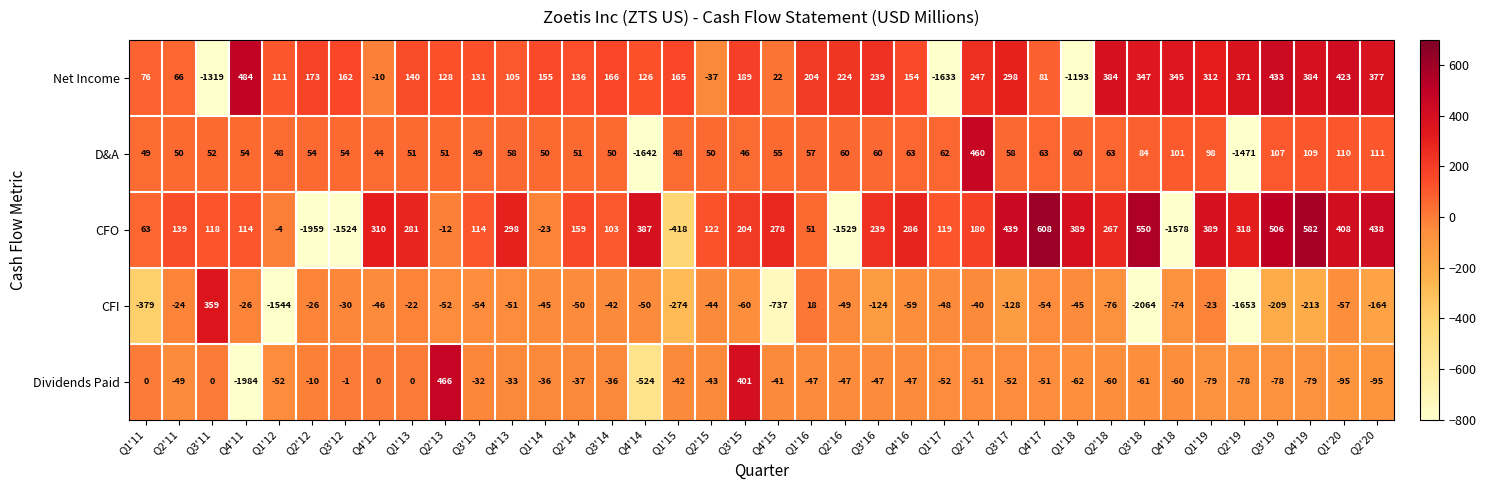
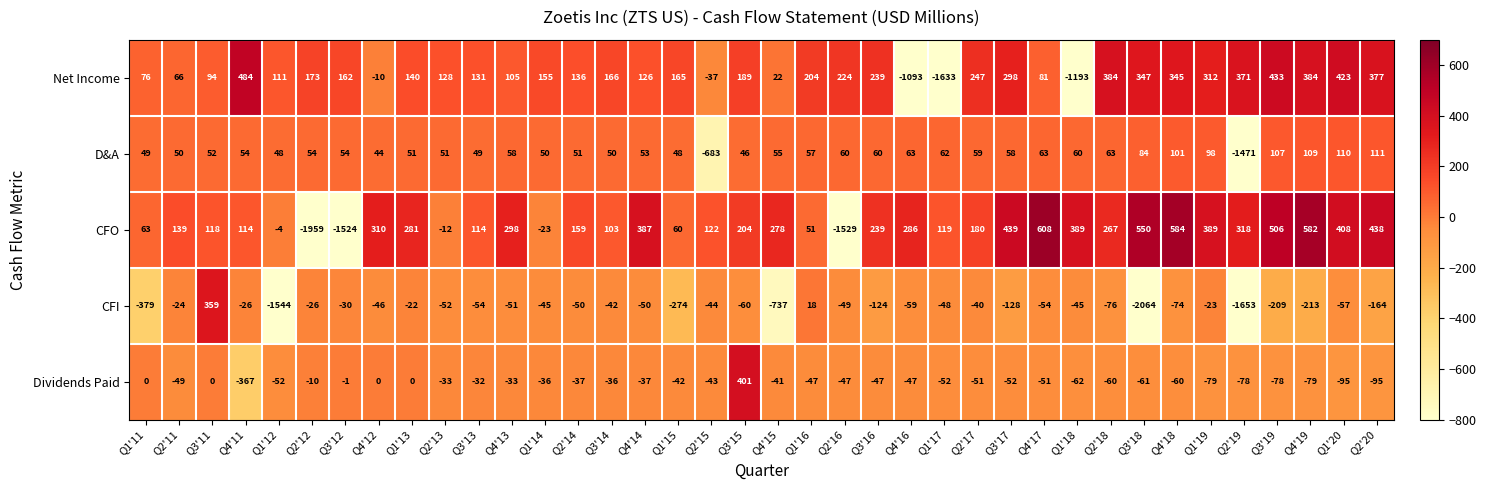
  {
    "Net Income": {
      "Q1'11": 76,
      "Q2'11": 66,
-     "Q3'11": -1319,
+     "Q3'11": 94,
      "Q4'11": 484,
      "Q1'12": 111,
      "Q2'12": 173,
      "Q3'12": 162,
      "Q4'12": -10,
      "Q1'13": 140,
      "Q2'13": 128,
      "Q3'13": 131,
      "Q4'13": 105,
      "Q1'14": 155,
      "Q2'14": 136,
      "Q3'14": 166,
      "Q4'14": 126,
      "Q1'15": 165,
      "Q2'15": -37,
      "Q3'15": 189,
      "Q4'15": 22,
      "Q1'16": 204,
      "Q2'16": 224,
      "Q3'16": 239,
-     "Q4'16": 154,
+     "Q4'16": -1093,
      "Q1'17": -1633,
      "Q2'17": 247,
      "Q3'17": 298,
      "Q4'17": 81,
      "Q1'18": -1193,
      "Q2'18": 384,
      "Q3'18": 347,
      "Q4'18": 345,
      "Q1'19": 312,
      "Q2'19": 371,
      "Q3'19": 433,
      "Q4'19": 384,
      "Q1'20": 423,
      "Q2'20": 377
    },
    "D&A": {
      "Q1'11": 49,
      "Q2'11": 50,
      "Q3'11": 52,
      "Q4'11": 54,
      "Q1'12": 48,
      "Q2'12": 54,
      "Q3'12": 54,
      "Q4'12": 44,
      "Q1'13": 51,
      "Q2'13": 51,
      "Q3'13": 49,
      "Q4'13": 58,
      "Q1'14": 50,
      "Q2'14": 51,
      "Q3'14": 50,
-     "Q4'14": -1642,
+     "Q4'14": 53,
      "Q1'15": 48,
-     "Q2'15": 50,
+     "Q2'15": -683,
      "Q3'15": 46,
      "Q4'15": 55,
      "Q1'16": 57,
      "Q2'16": 60,
      "Q3'16": 60,
      "Q4'16": 63,
      "Q1'17": 62,
-     "Q2'17": 460,
+     "Q2'17": 59,
      "Q3'17": 58,
      "Q4'17": 63,
      "Q1'18": 60,
      "Q2'18": 63,
      "Q3'18": 84,
      "Q4'18": 101,
      "Q1'19": 98,
      "Q2'19": -1471,
      "Q3'19": 107,
      "Q4'19": 109,
      "Q1'20": 110,
      "Q2'20": 111
    },
    "CFO": {
      "Q1'11": 63,
      "Q2'11": 139,
      "Q3'11": 118,
      "Q4'11": 114,
      "Q1'12": -4,
      "Q2'12": -1959,
      "Q3'12": -1524,
      "Q4'12": 310,
      "Q1'13": 281,
      "Q2'13": -12,
      "Q3'13": 114,
      "Q4'13": 298,
      "Q1'14": -23,
      "Q2'14": 159,
      "Q3'14": 103,
      "Q4'14": 387,
-     "Q1'15": -418,
+     "Q1'15": 60,
      "Q2'15": 122,
      "Q3'15": 204,
      "Q4'15": 278,
      "Q1'16": 51,
      "Q2'16": -1529,
      "Q3'16": 239,
      "Q4'16": 286,
      "Q1'17": 119,
      "Q2'17": 180,
      "Q3'17": 439,
      "Q4'17": 608,
      "Q1'18": 389,
      "Q2'18": 267,
      "Q3'18": 550,
-     "Q4'18": -1578,
+     "Q4'18": 584,
      "Q1'19": 389,
      "Q2'19": 318,
      "Q3'19": 506,
      "Q4'19": 582,
      "Q1'20": 408,
      "Q2'20": 438
    },
    "CFI": {
      "Q1'11": -379,
      "Q2'11": -24,
      "Q3'11": 359,
      "Q4'11": -26,
      "Q1'12": -1544,
      "Q2'12": -26,
      "Q3'12": -30,
      "Q4'12": -46,
      "Q1'13": -22,
      "Q2'13": -52,
      "Q3'13": -54,
      "Q4'13": -51,
      "Q1'14": -45,
      "Q2'14": -50,
      "Q3'14": -42,
      "Q4'14": -50,
      "Q1'15": -274,
      "Q2'15": -44,
      "Q3'15": -60,
      "Q4'15": -737,
      "Q1'16": 18,
      "Q2'16": -49,
      "Q3'16": -124,
      "Q4'16": -59,
      "Q1'17": -48,
      "Q2'17": -40,
      "Q3'17": -128,
      "Q4'17": -54,
      "Q1'18": -45,
      "Q2'18": -76,
      "Q3'18": -2064,
      "Q4'18": -74,
      "Q1'19": -23,
      "Q2'19": -1653,
      "Q3'19": -209,
      "Q4'19": -213,
      "Q1'20": -57,
      "Q2'20": -164
    },
    "Dividends Paid": {
      "Q1'11": 0,
      "Q2'11": -49,
      "Q3'11": 0,
-     "Q4'11": -1984,
+     "Q4'11": -367,
      "Q1'12": -52,
      "Q2'12": -10,
      "Q3'12": -1,
      "Q4'12": 0,
      "Q1'13": 0,
-     "Q2'13": 466,
+     "Q2'13": -33,
      "Q3'13": -32,
      "Q4'13": -33,
      "Q1'14": -36,
      "Q2'14": -37,
      "Q3'14": -36,
-     "Q4'14": -524,
+     "Q4'14": -37,
      "Q1'15": -42,
      "Q2'15": -43,
      "Q3'15": 401,
      "Q4'15": -41,
      "Q1'16": -47,
      "Q2'16": -47,
      "Q3'16": -47,
      "Q4'16": -47,
      "Q1'17": -52,
      "Q2'17": -51,
      "Q3'17": -52,
      "Q4'17": -51,
      "Q1'18": -62,
      "Q2'18": -60,
      "Q3'18": -61,
      "Q4'18": -60,
      "Q1'19": -79,
      "Q2'19": -78,
      "Q3'19": -78,
      "Q4'19": -79,
      "Q1'20": -95,
      "Q2'20": -95
    }
  }
